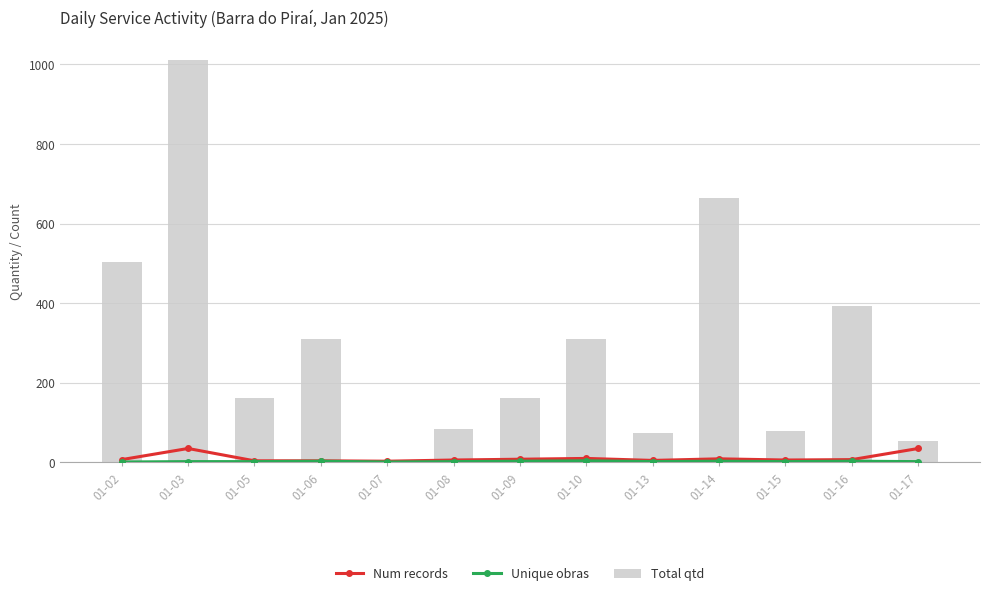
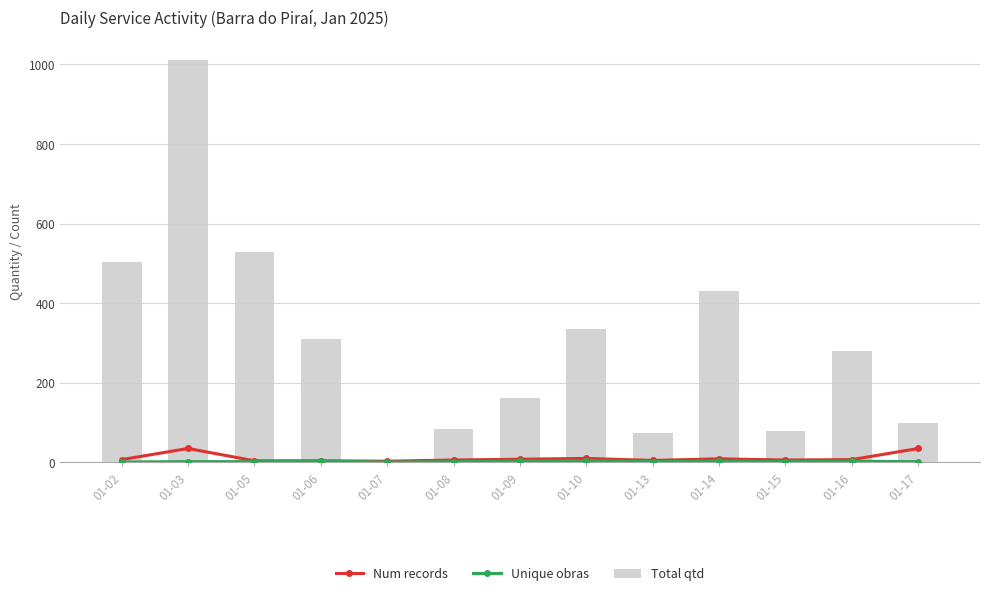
  {
    "Total qtd": {
      "01-02": 500,
      "01-03": 1010,
-     "01-05": 160,
+     "01-05": 530,
      "01-06": 310,
      "01-08": 90,
      "01-09": 160,
-     "01-10": 310,
+     "01-10": 340,
      "01-13": 80,
-     "01-14": 660,
+     "01-14": 430,
      "01-15": 80,
-     "01-16": 390,
-     "01-17": 50
+     "01-16": 280,
+     "01-17": 100
    },
    "Num records": {
      "01-03": 40,
      "01-17": 40
    },
    "Unique obras": {
      "01-03": 0,
      "01-17": 0
    }
  }
